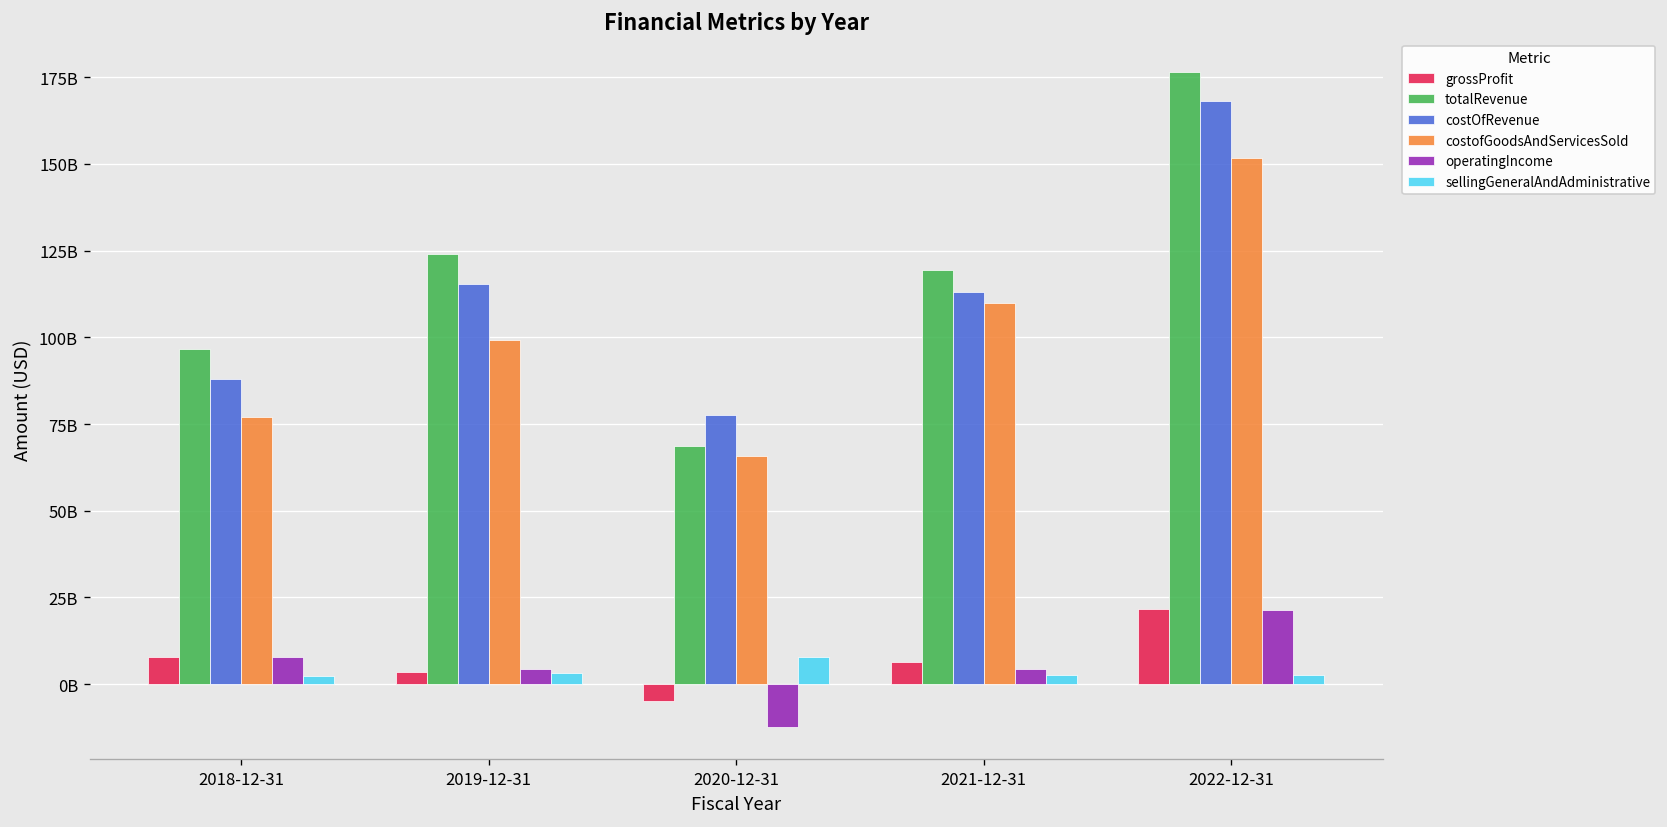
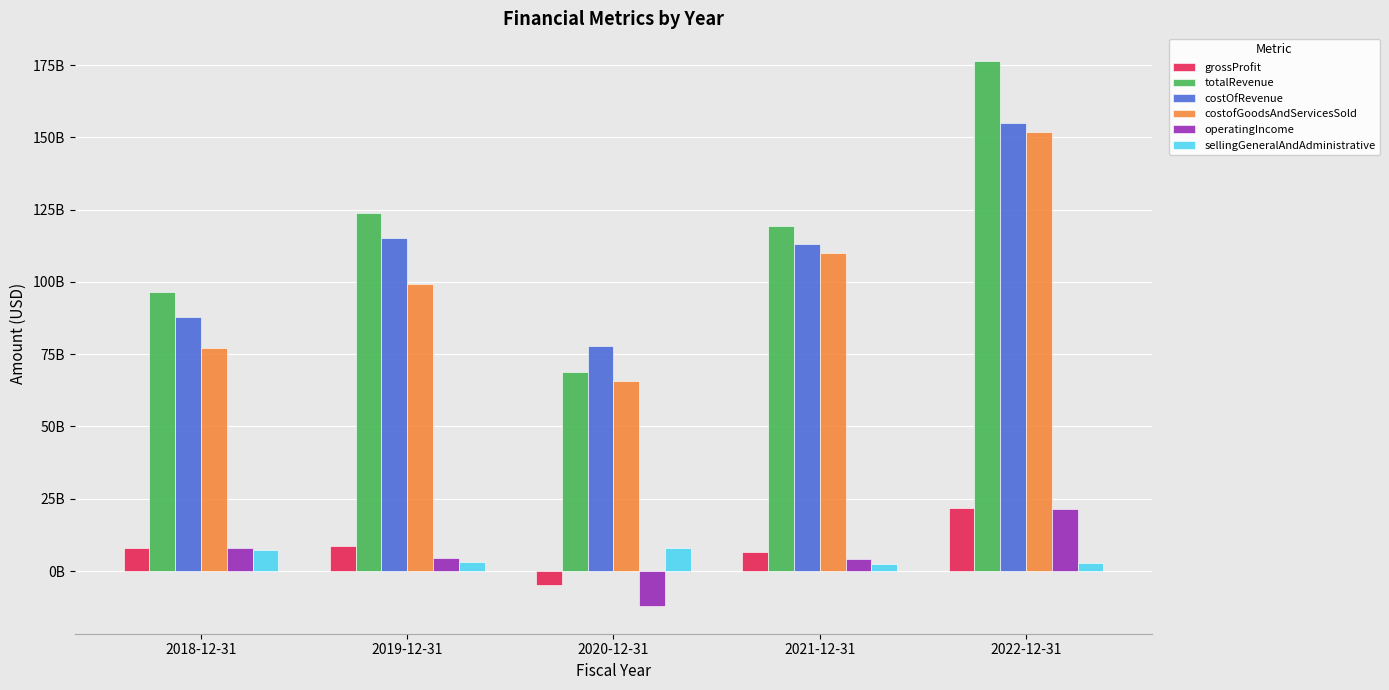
  {
    "grossProfit": {
      "2018-12-31": 8000000000,
-     "2019-12-31": 4000000000,
+     "2019-12-31": 9000000000,
      "2020-12-31": -5000000000,
      "2021-12-31": 6000000000,
      "2022-12-31": 22000000000
    },
    "totalRevenue": {
      "2018-12-31": 97000000000,
      "2019-12-31": 124000000000,
      "2020-12-31": 69000000000,
      "2021-12-31": 119000000000,
      "2022-12-31": 177000000000
    },
    "costOfRevenue": {
      "2018-12-31": 88000000000,
      "2019-12-31": 115000000000,
      "2020-12-31": 78000000000,
      "2021-12-31": 113000000000,
-     "2022-12-31": 168000000000
+     "2022-12-31": 155000000000
    },
    "costofGoodsAndServicesSold": {
      "2018-12-31": 77000000000,
      "2019-12-31": 99000000000,
      "2020-12-31": 66000000000,
      "2021-12-31": 110000000000,
      "2022-12-31": 152000000000
    },
    "operatingIncome": {
      "2018-12-31": 8000000000,
      "2019-12-31": 4000000000,
      "2020-12-31": -12000000000,
      "2021-12-31": 4000000000,
      "2022-12-31": 21000000000
    },
    "sellingGeneralAndAdministrative": {
-     "2018-12-31": 2000000000,
+     "2018-12-31": 7000000000,
      "2019-12-31": 3000000000,
      "2020-12-31": 8000000000,
      "2021-12-31": 3000000000,
      "2022-12-31": 3000000000
    }
  }
